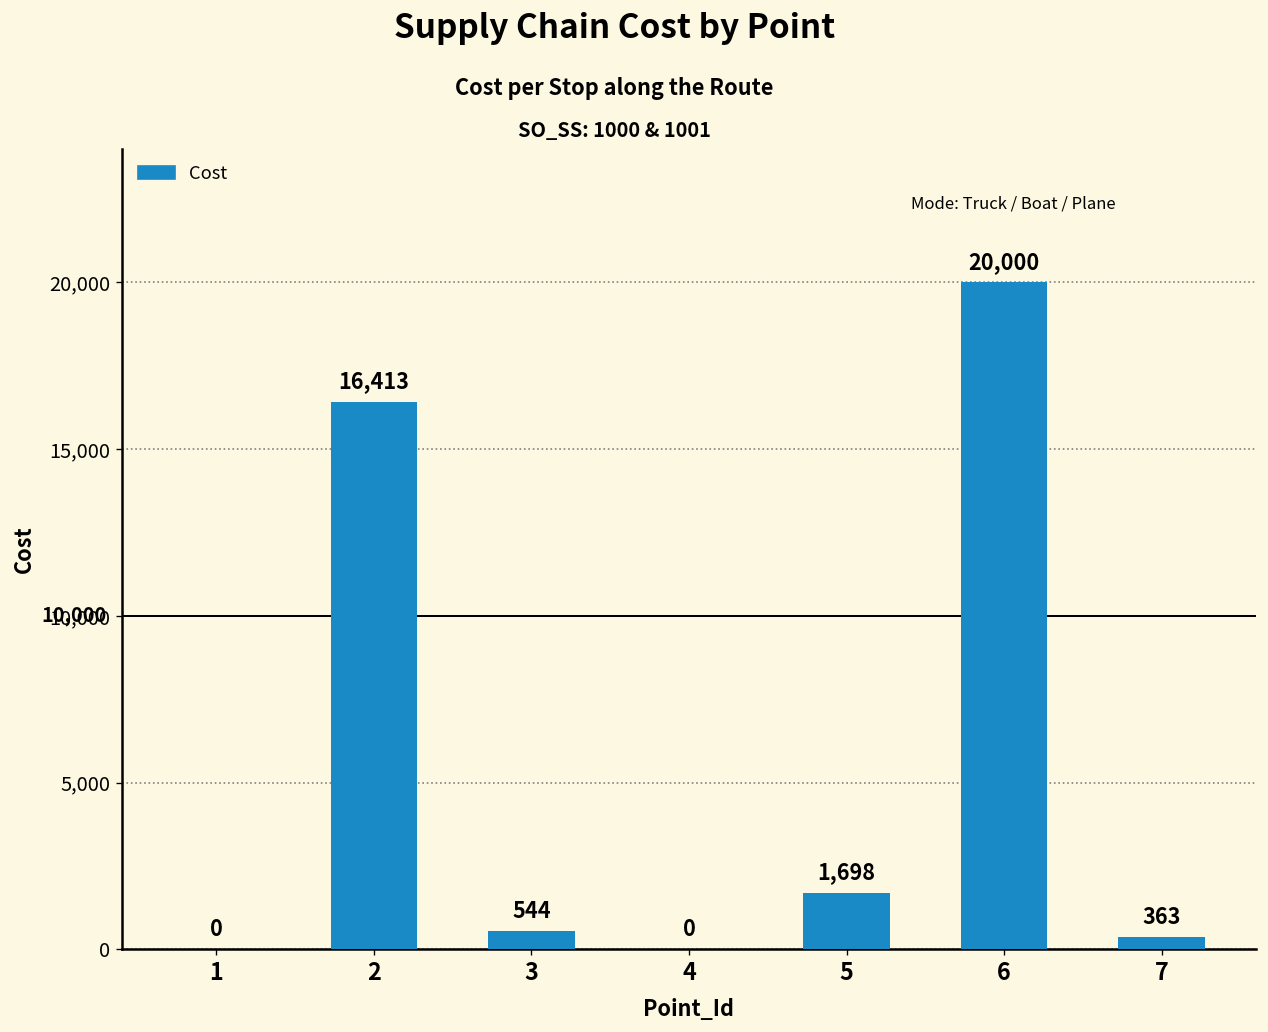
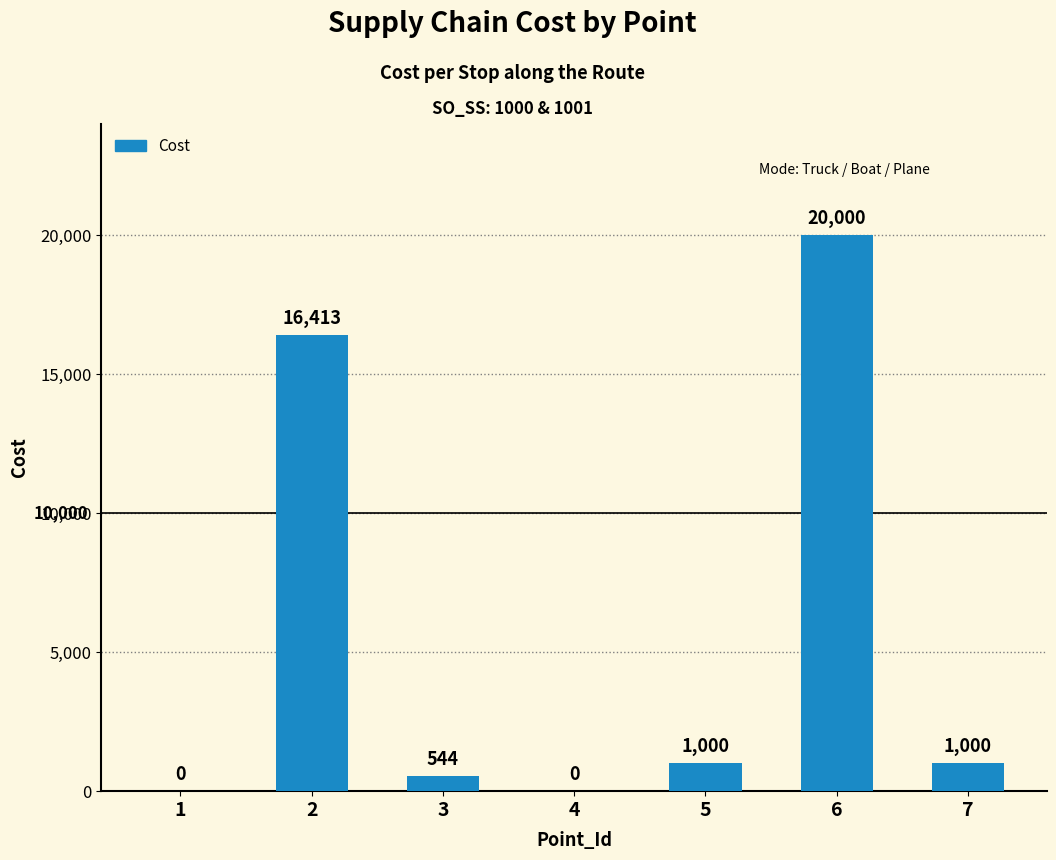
  {
    "1": "0",
    "2": "16,413",
    "3": "544",
    "4": "0",
-   "5": "1,698",
+   "5": "1,000",
    "6": "20,000",
-   "7": "363"
+   "7": "1,000"
  }
